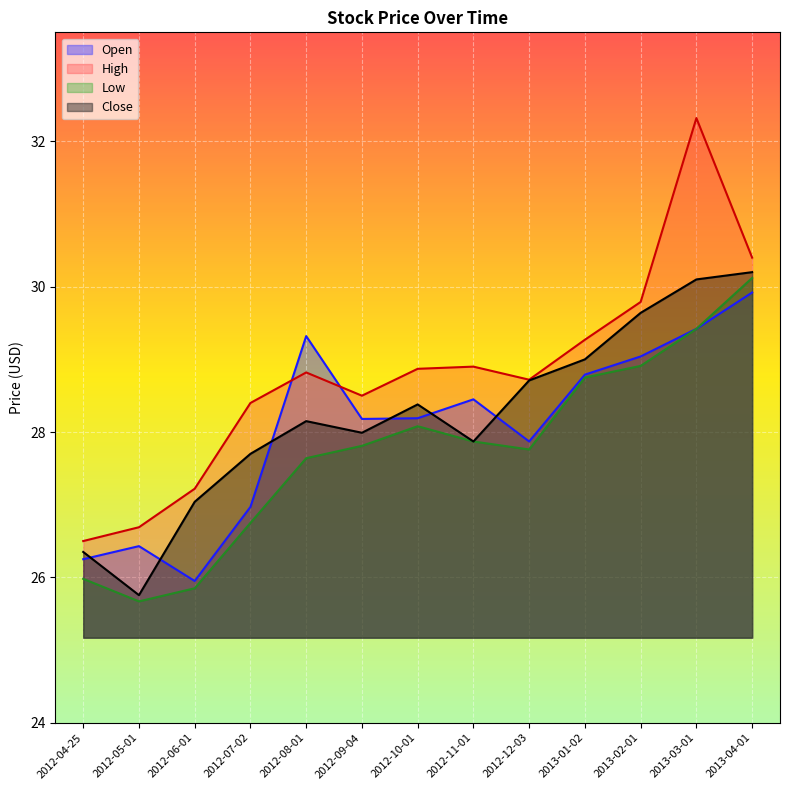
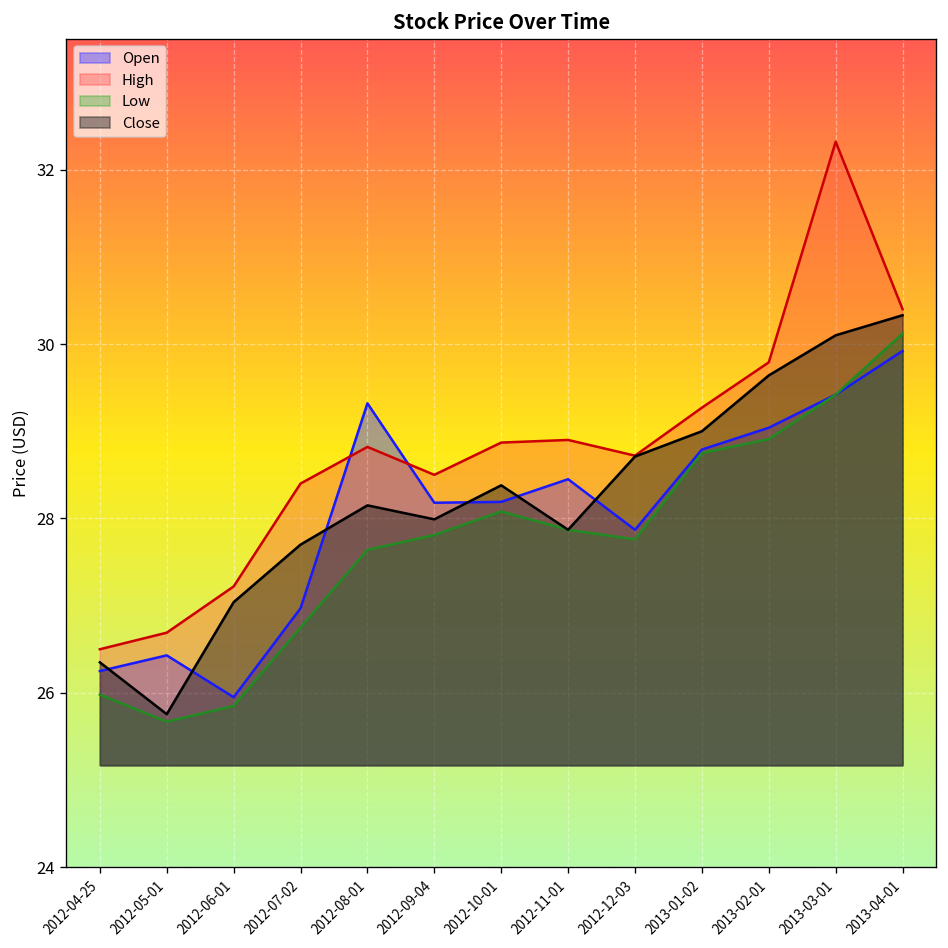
  {
    "Open": {
      "2012-04-25": 26.3,
      "2012-05-01": 26.4,
      "2012-06-01": 26.0,
      "2012-07-02": 27.0,
      "2012-08-01": 29.3,
      "2012-09-04": 28.2,
      "2012-10-01": 28.2,
      "2012-11-01": 28.5,
      "2012-12-03": 27.9,
      "2013-01-02": 28.8,
      "2013-02-01": 29.0,
      "2013-04-01": 29.9
    },
    "High": {
      "2012-04-25": 26.5,
      "2012-05-01": 26.7,
      "2012-06-01": 27.2,
      "2012-07-02": 28.4,
      "2012-08-01": 28.8,
      "2012-09-04": 28.5,
      "2012-10-01": 28.9,
      "2012-11-01": 28.9,
      "2013-01-02": 29.3,
      "2013-02-01": 29.8,
      "2013-03-01": 32.3,
      "2013-04-01": 30.4
    },
    "Low": {
      "2012-04-25": 26.0,
      "2012-05-01": 25.7,
      "2012-06-01": 25.9,
      "2012-07-02": 26.8,
      "2012-08-01": 27.6,
      "2012-09-04": 27.8,
      "2012-10-01": 28.1,
      "2012-12-03": 27.8,
      "2013-01-02": 28.8,
      "2013-02-01": 28.9,
      "2013-04-01": 30.1
    },
    "Close": {
      "2012-04-25": 26.4,
      "2012-05-01": 25.8,
      "2012-06-01": 27.0,
      "2012-07-02": 27.7,
      "2012-08-01": 28.2,
      "2012-09-04": 28.0,
      "2012-10-01": 28.4,
      "2013-01-02": 29.0,
      "2013-02-01": 29.6,
      "2013-03-01": 30.1,
-     "2013-04-01": 30.2
+     "2013-04-01": 30.3
    }
  }
